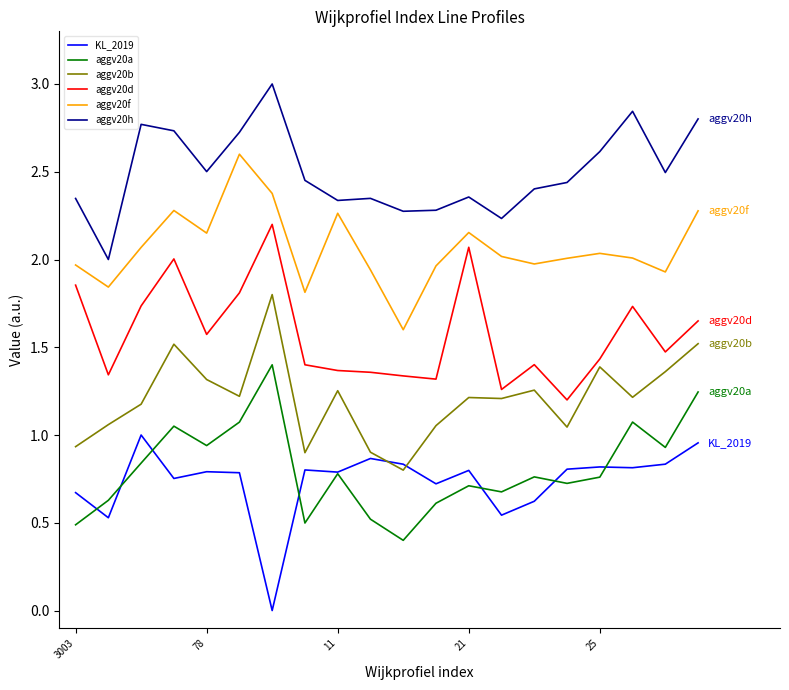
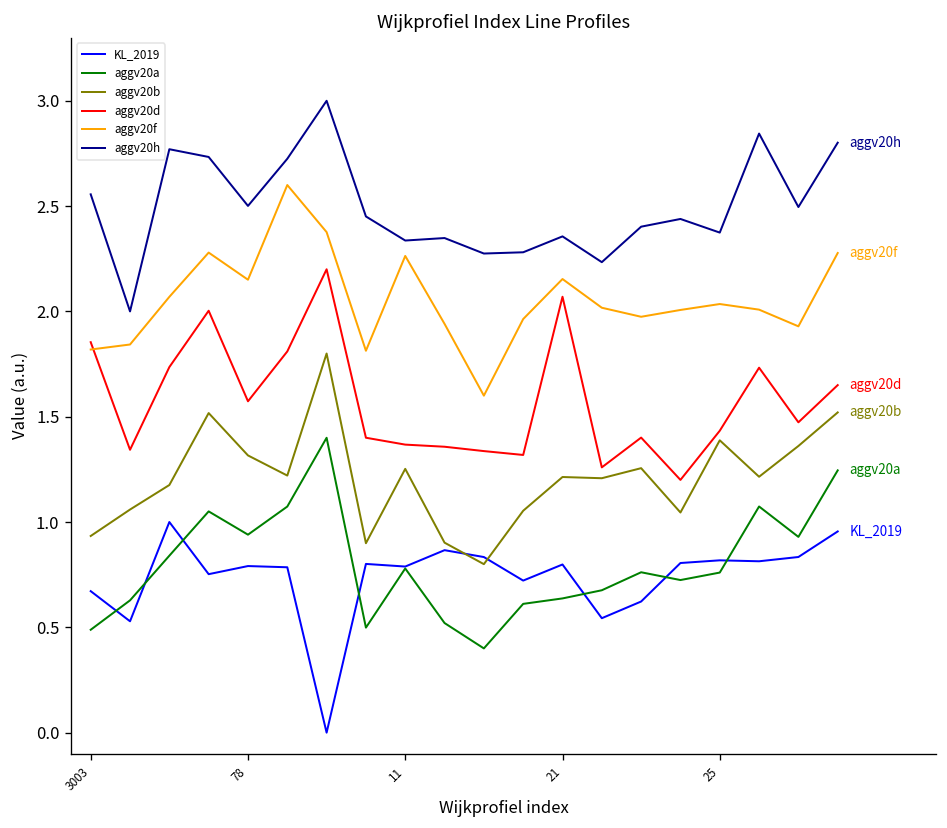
  {
    "KL_2019": {
      "3003": 0.67,
      "78": 0.79,
      "21": 0.80,
      "25": 0.82
    },
    "aggv20a": {
      "3003": 0.49,
      "78": 0.94,
-     "21": 0.71,
+     "21": 0.64,
      "25": 0.76
    },
    "aggv20b": {
      "3003": 0.93,
      "78": 1.32,
      "21": 1.21,
      "25": 1.39
    },
    "aggv20d": {
      "3003": 1.85,
      "78": 1.57,
      "21": 2.07,
      "25": 1.43
    },
    "aggv20f": {
-     "3003": 1.97,
+     "3003": 1.82,
      "78": 2.15,
      "21": 2.15,
      "25": 2.04
    },
    "aggv20h": {
-     "3003": 2.35,
+     "3003": 2.56,
      "78": 2.50,
      "21": 2.36,
-     "25": 2.61
+     "25": 2.37
    }
  }
